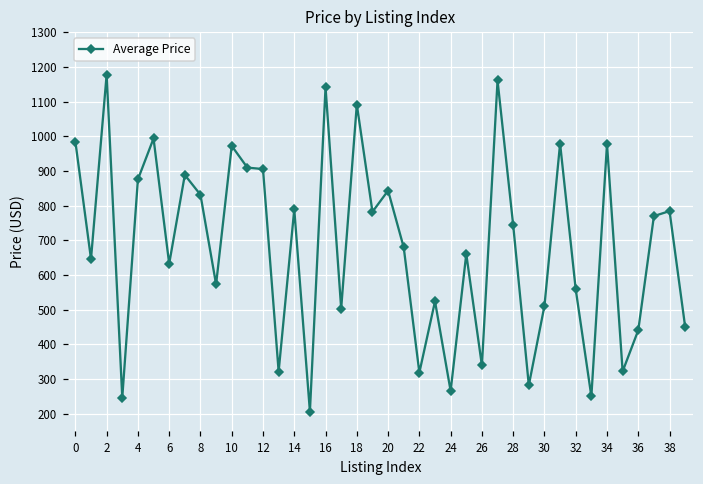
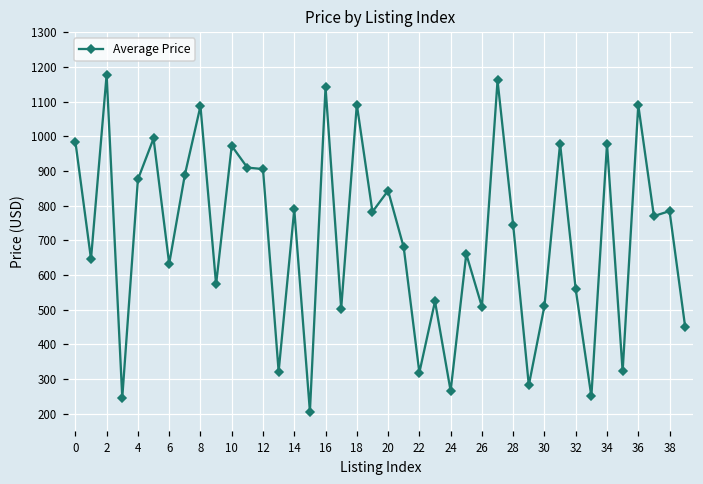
  {
    "0": 980,
    "2": 1180,
    "4": 880,
    "6": 630,
-   "8": 830,
+   "8": 1090,
    "10": 970,
    "12": 910,
    "14": 790,
    "16": 1140,
    "18": 1090,
    "20": 840,
    "22": 320,
    "24": 260,
-   "26": 340,
+   "26": 510,
    "28": 740,
    "30": 510,
    "32": 560,
    "34": 980,
-   "36": 440,
+   "36": 1090,
    "38": 780
  }
